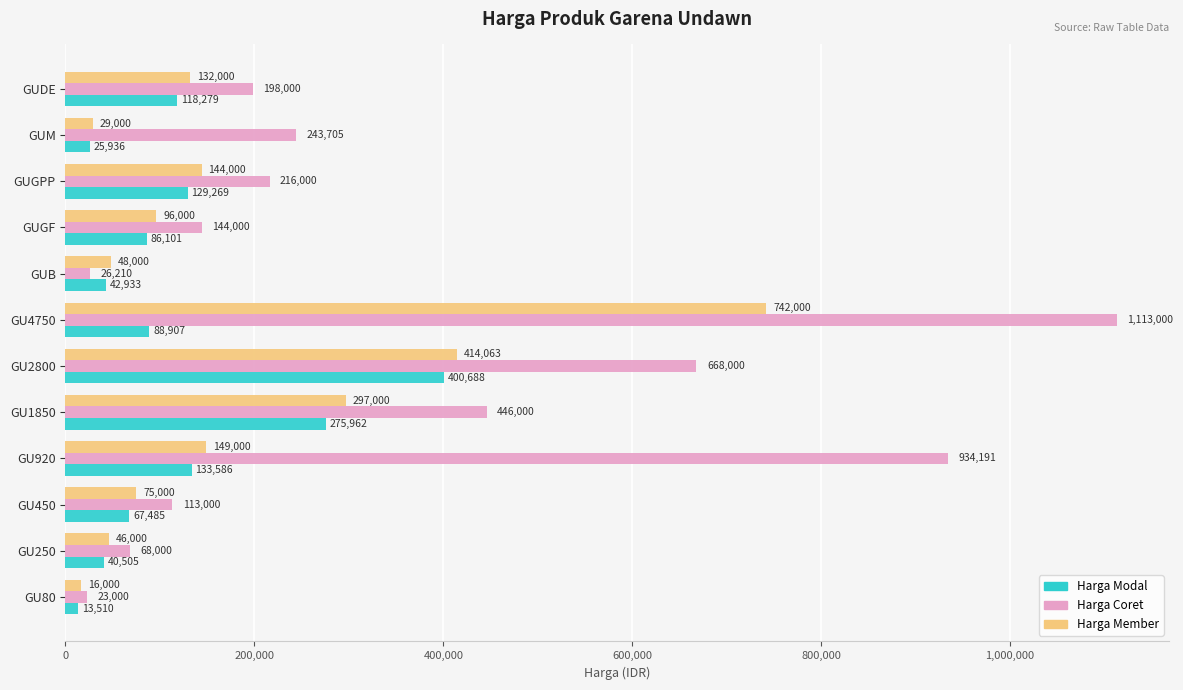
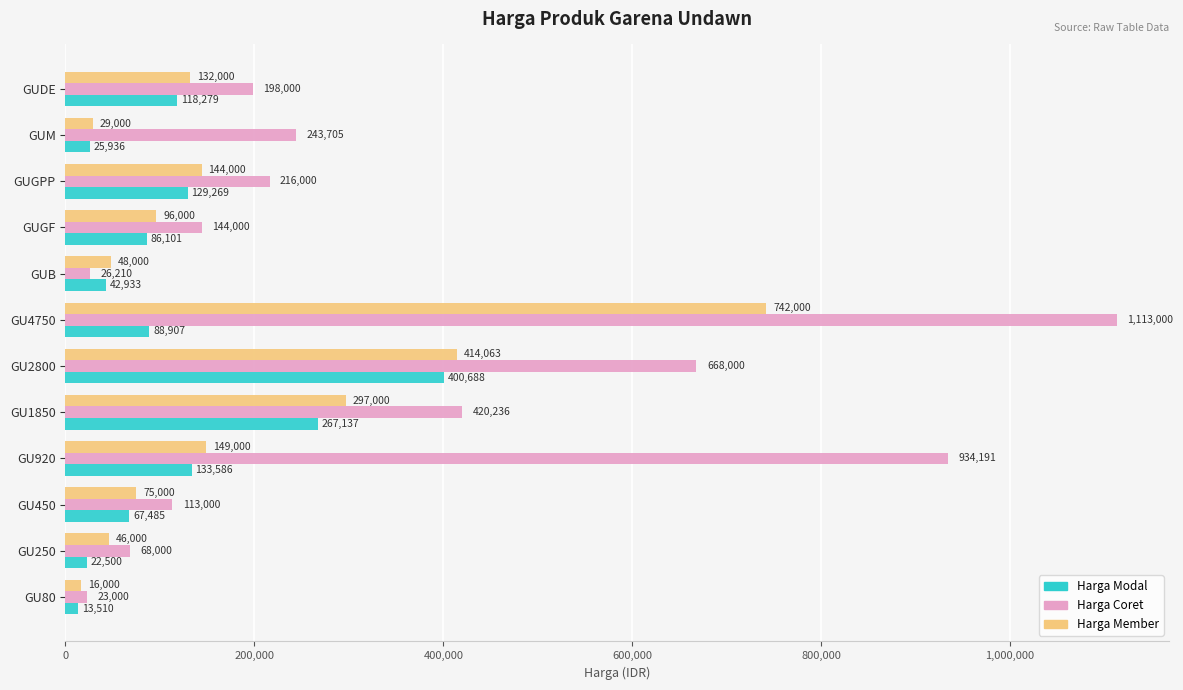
  {
    "Harga Modal": {
      "GUDE": "118,279",
      "GUM": "25,936",
      "GUGPP": "129,269",
      "GUGF": "86,101",
      "GUB": "42,933",
      "GU4750": "88,907",
      "GU2800": "400,688",
-     "GU1850": "275,962",
+     "GU1850": "267,137",
      "GU920": "133,586",
      "GU450": "67,485",
-     "GU250": "40,505",
+     "GU250": "22,500",
      "GU80": "13,510"
    },
    "Harga Coret": {
      "GUDE": "198,000",
      "GUM": "243,705",
      "GUGPP": "216,000",
      "GUGF": "144,000",
      "GUB": "26,210",
      "GU4750": "1,113,000",
      "GU2800": "668,000",
-     "GU1850": "446,000",
+     "GU1850": "420,236",
      "GU920": "934,191",
      "GU450": "113,000",
      "GU250": "68,000",
      "GU80": "23,000"
    },
    "Harga Member": {
      "GUDE": "132,000",
      "GUM": "29,000",
      "GUGPP": "144,000",
      "GUGF": "96,000",
      "GUB": "48,000",
      "GU4750": "742,000",
      "GU2800": "414,063",
      "GU1850": "297,000",
      "GU920": "149,000",
      "GU450": "75,000",
      "GU250": "46,000",
      "GU80": "16,000"
    }
  }
